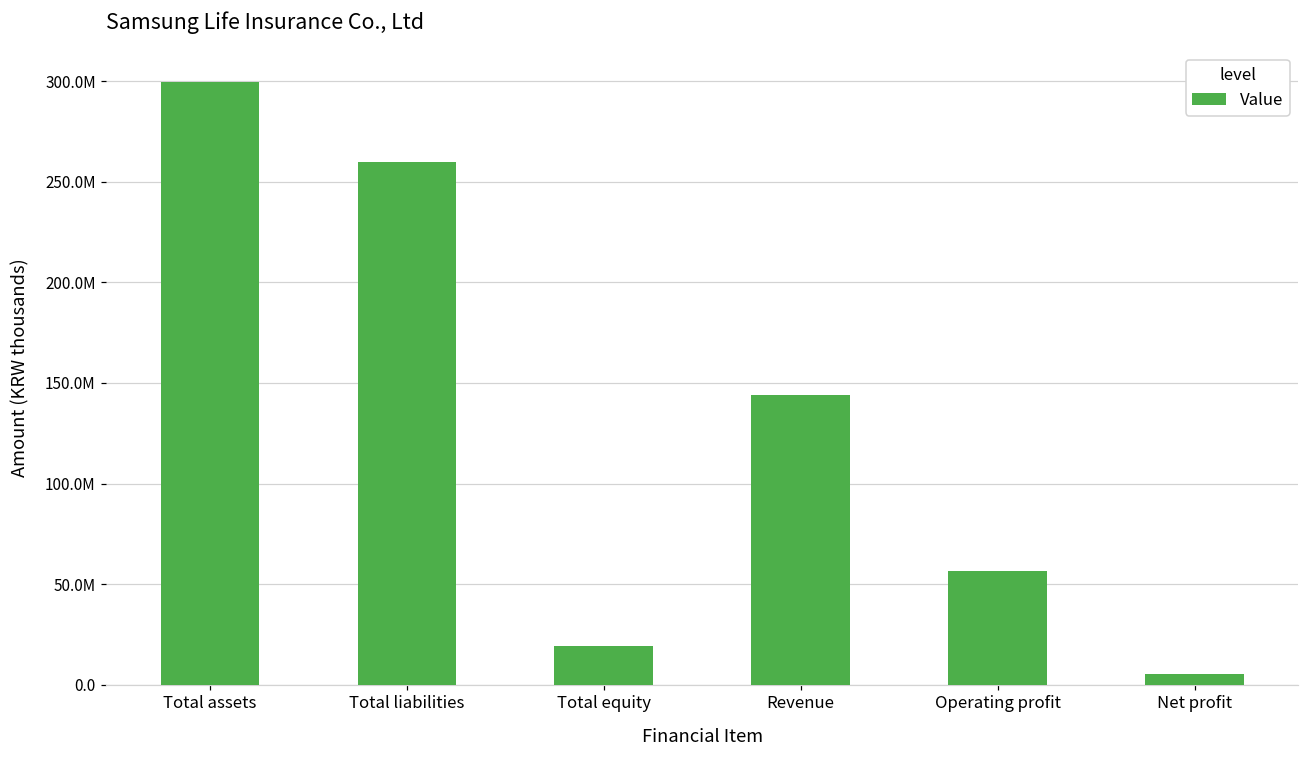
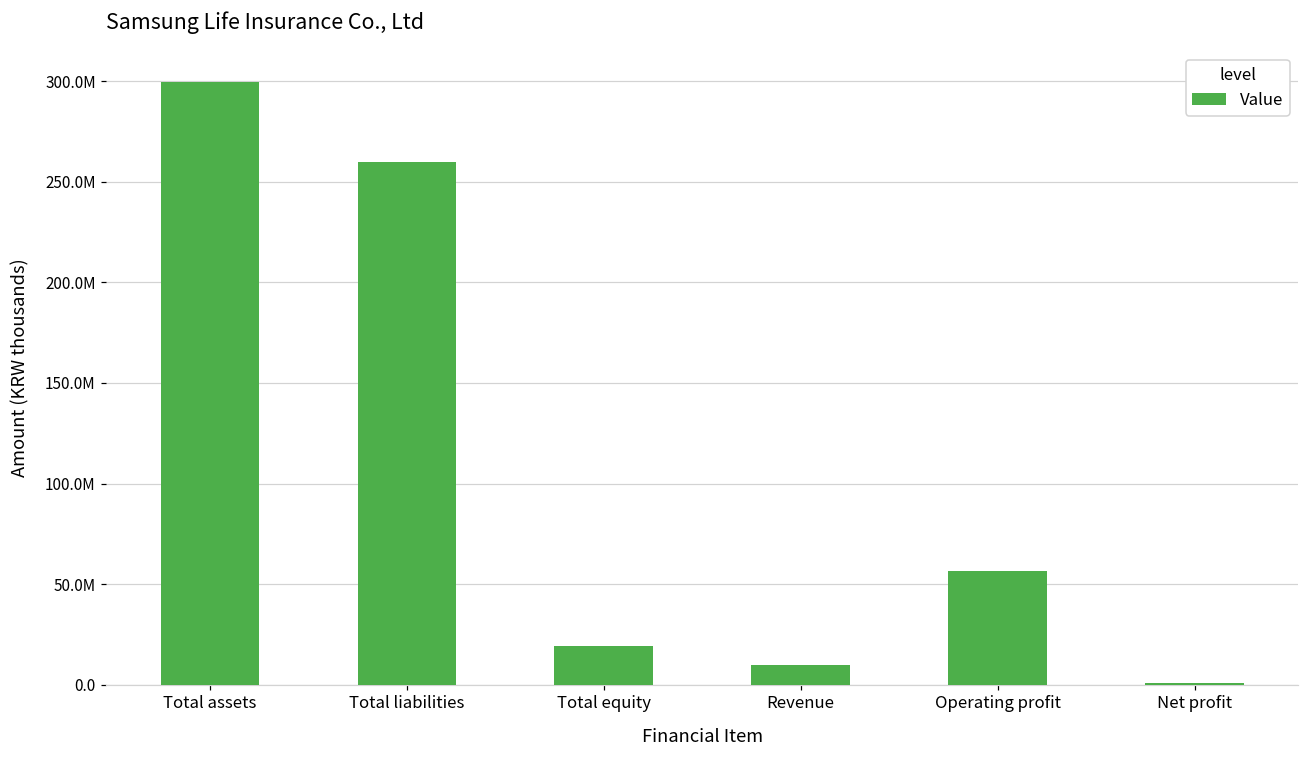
  {
    "Total assets": 300000000,
    "Total liabilities": 260000000,
    "Total equity": 19000000,
-   "Revenue": 144000000,
+   "Revenue": 10000000,
    "Operating profit": 57000000,
-   "Net profit": 5000000
+   "Net profit": 1000000
  }
